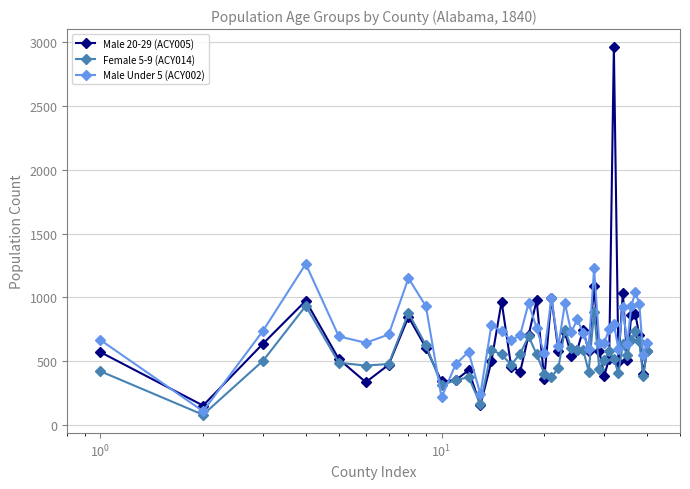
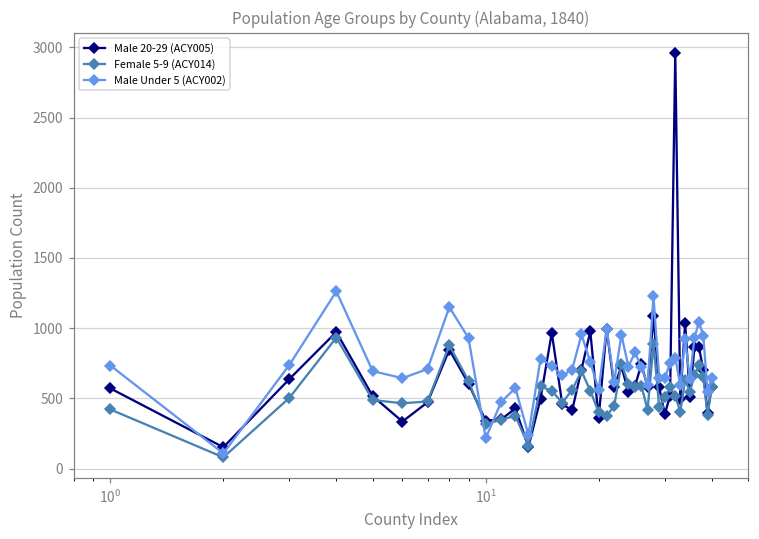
  {
    "Male 20-29 (ACY005)": {
      "10^0": 570,
      "10^1": 340
    },
    "Female 5-9 (ACY014)": {
      "10^0": 420,
      "10^1": 320
    },
    "Male Under 5 (ACY002)": {
-     "10^0": 670,
+     "10^0": 730,
      "10^1": 220
    }
  }
